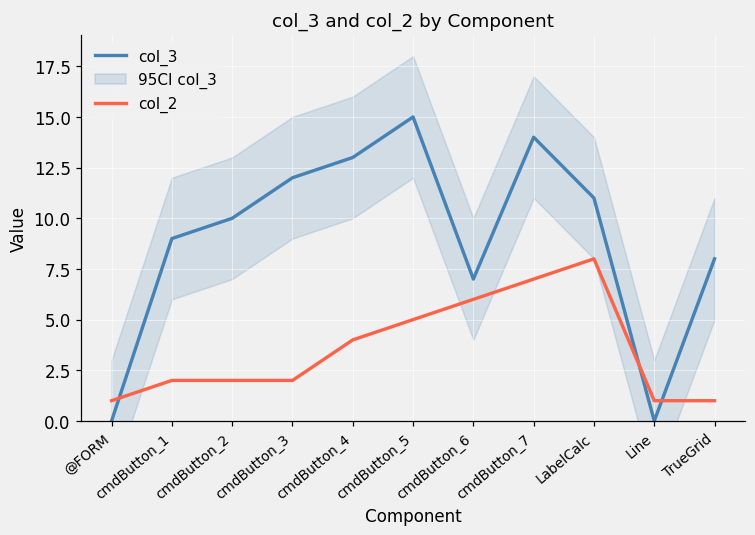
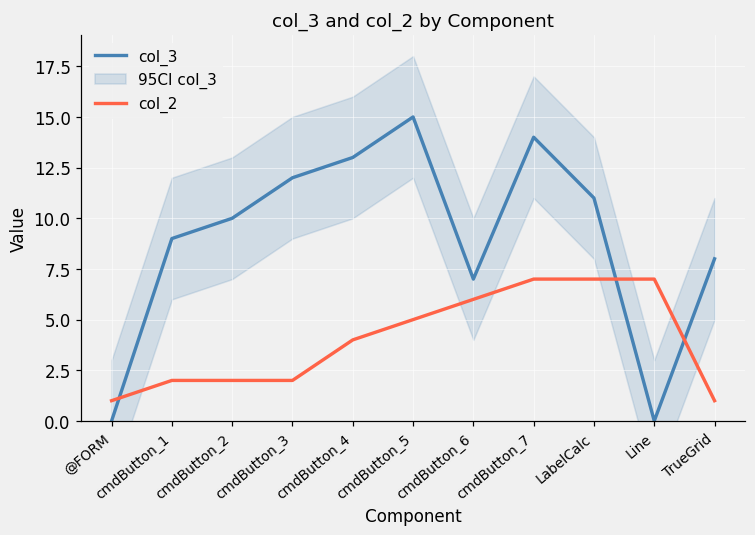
  {
    "col_2": {
      "@FORM": 1,
      "cmdButton_1": 2,
      "cmdButton_2": 2,
      "cmdButton_3": 2,
      "cmdButton_4": 4,
      "cmdButton_5": 5,
      "cmdButton_6": 6,
      "cmdButton_7": 7,
-     "LabelCalc": 8,
-     "Line": 1,
+     "LabelCalc": 7,
+     "Line": 7,
      "TrueGrid": 1
    }
  }
